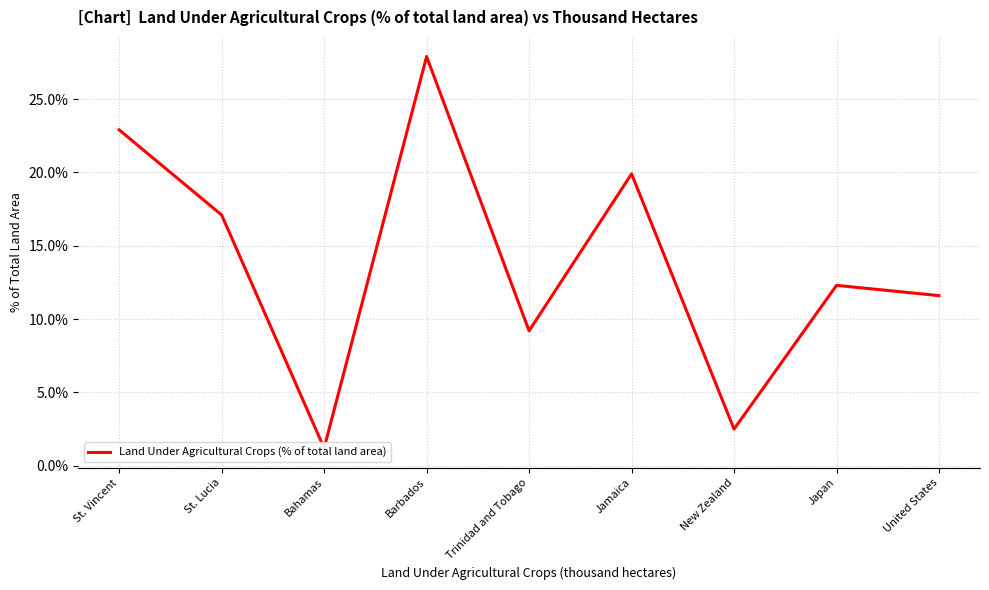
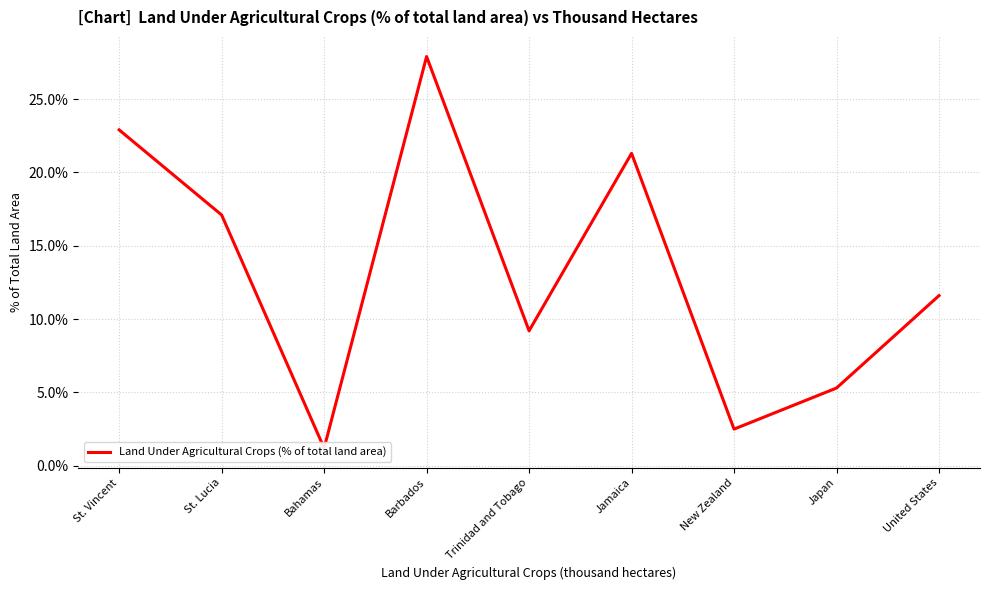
  {
    "St. Vincent": "22.9%",
    "St. Lucia": "17.1%",
    "Barbados": "27.9%",
    "Trinidad and Tobago": "9.2%",
-   "Jamaica": "19.9%",
+   "Jamaica": "21.3%",
    "New Zealand": "2.5%",
-   "Japan": "12.3%",
+   "Japan": "5.3%",
    "United States": "11.6%"
  }
